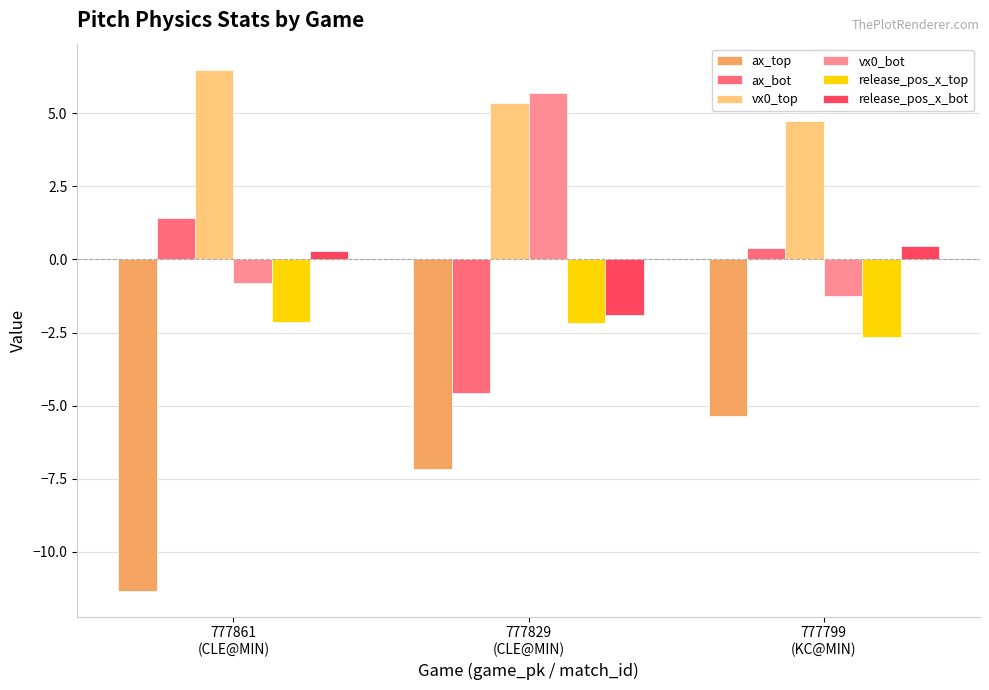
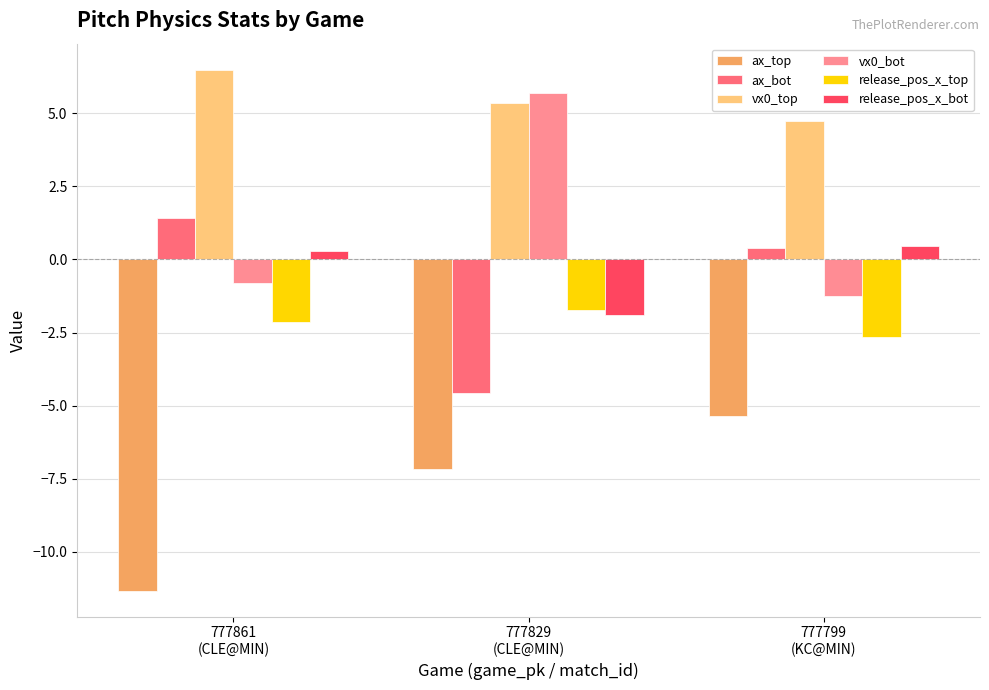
  {
    "release_pos_x_top": {
      "777861 (CLE@MIN)": -2.2,
-     "777829 (CLE@MIN)": -2.2,
+     "777829 (CLE@MIN)": -1.7,
      "777799 (KC@MIN)": -2.6
    }
  }
